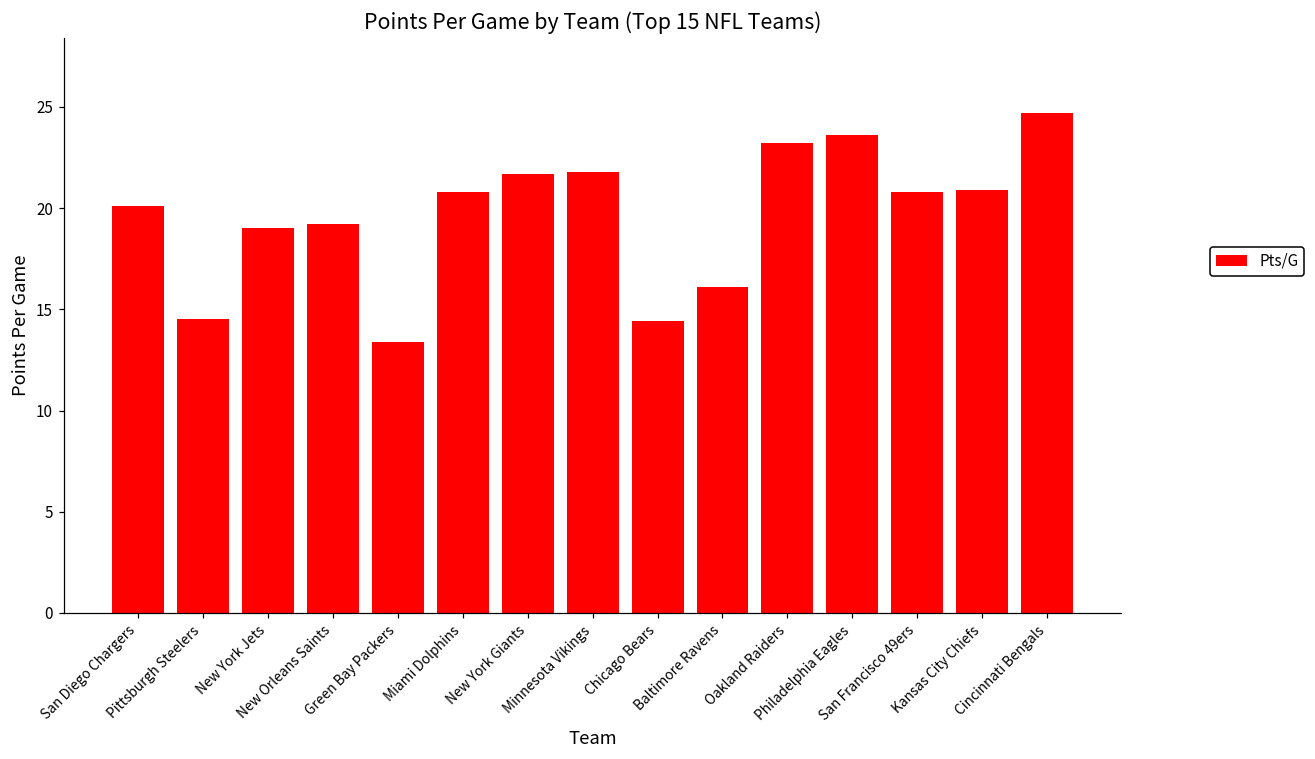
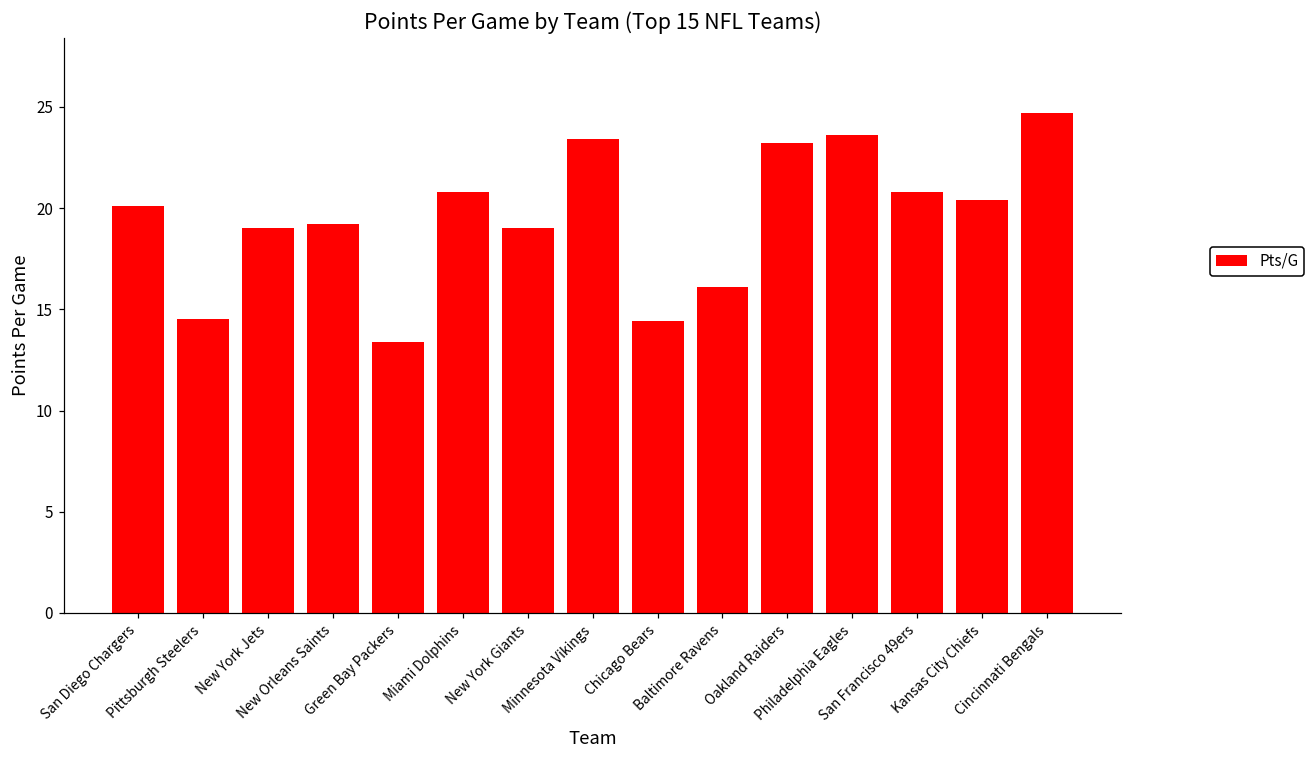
  {
    "San Diego Chargers": 20.1,
    "Pittsburgh Steelers": 14.5,
    "New York Jets": 19.0,
    "New Orleans Saints": 19.2,
    "Green Bay Packers": 13.4,
    "Miami Dolphins": 20.8,
-   "New York Giants": 21.7,
-   "Minnesota Vikings": 21.8,
+   "New York Giants": 19.0,
+   "Minnesota Vikings": 23.4,
    "Chicago Bears": 14.4,
    "Baltimore Ravens": 16.1,
    "Oakland Raiders": 23.2,
    "Philadelphia Eagles": 23.6,
    "San Francisco 49ers": 20.8,
-   "Kansas City Chiefs": 20.9,
+   "Kansas City Chiefs": 20.4,
    "Cincinnati Bengals": 24.7
  }
